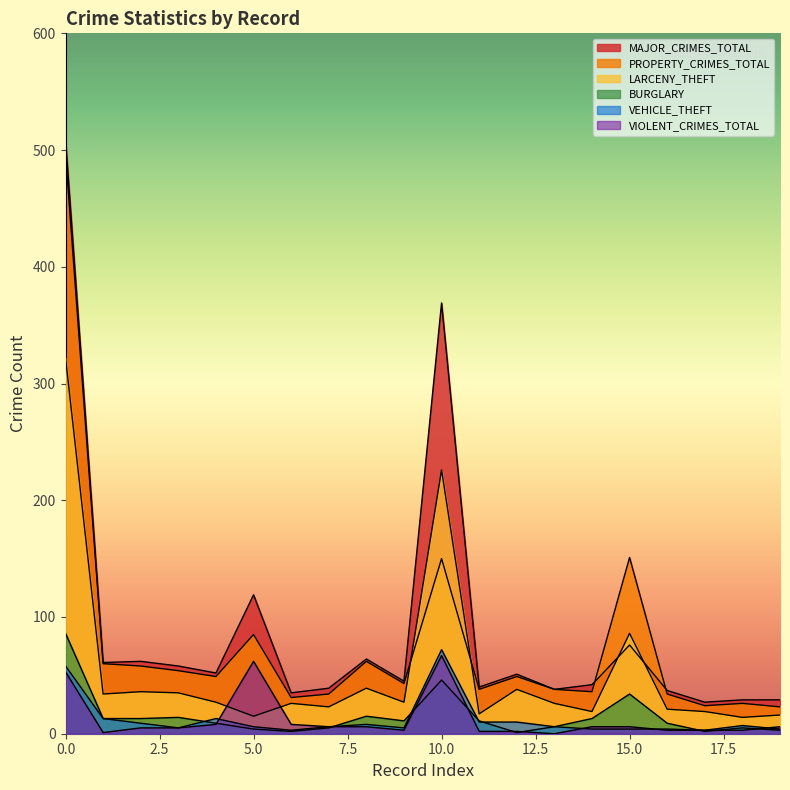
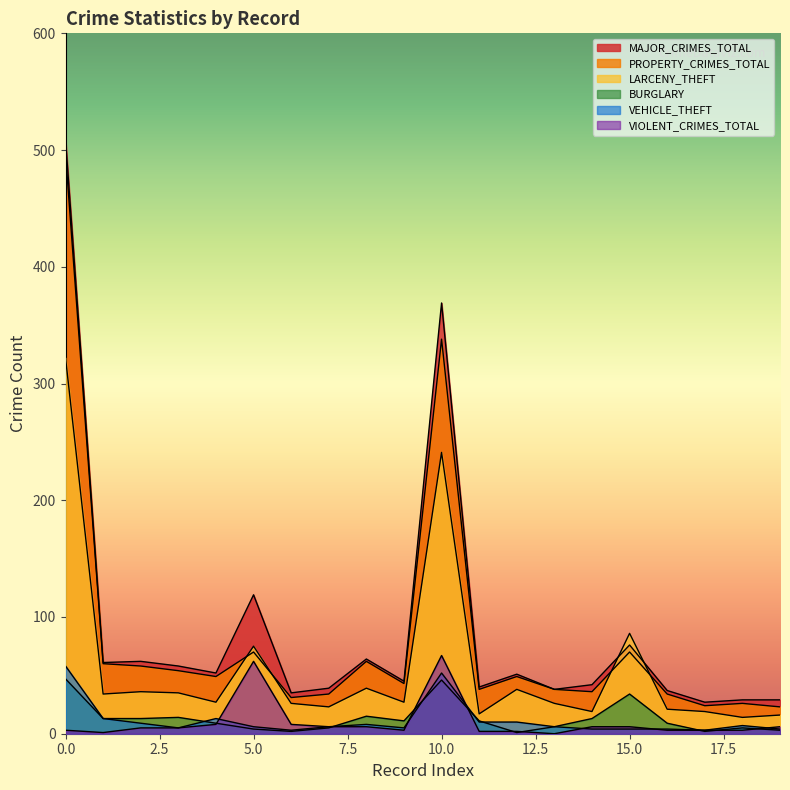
  {
    "MAJOR_CRIMES_TOTAL": {
      "0.0": 509,
      "5.0": 119,
      "10.0": 369,
      "15.0": 76
    },
    "PROPERTY_CRIMES_TOTAL": {
      "0.0": 497,
-     "5.0": 85,
-     "10.0": 150,
-     "15.0": 151
+     "5.0": 70,
+     "10.0": 338,
+     "15.0": 70
    },
    "LARCENY_THEFT": {
      "0.0": 322,
-     "5.0": 15,
-     "10.0": 226,
+     "5.0": 75,
+     "10.0": 241,
      "15.0": 86
    },
    "BURGLARY": {
-     "0.0": 86,
+     "0.0": 47,
      "10.0": 46,
      "15.0": 34
    },
    "VEHICLE_THEFT": {
      "0.0": 58,
-     "10.0": 72
+     "10.0": 52
    },
    "VIOLENT_CRIMES_TOTAL": {
-     "0.0": 53,
+     "0.0": 3,
      "5.0": 62,
      "10.0": 67
    }
  }
